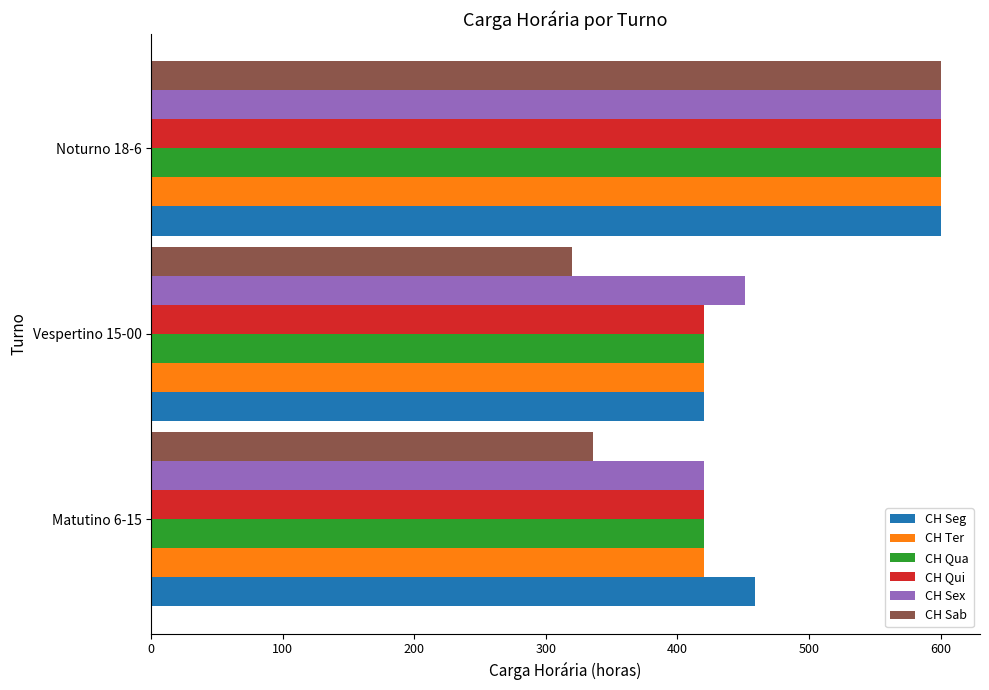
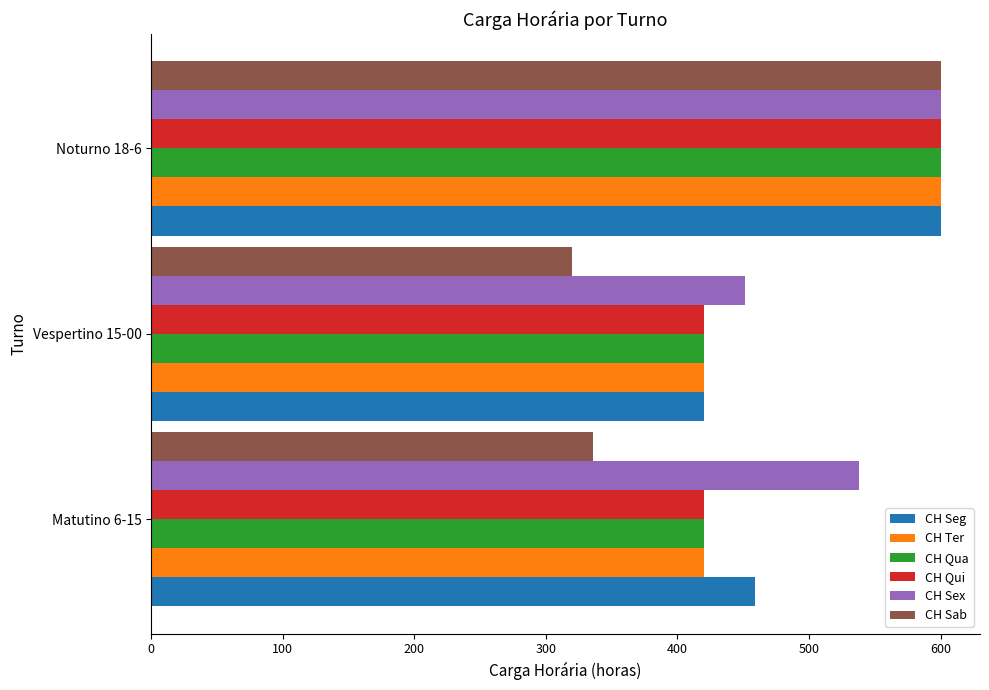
  {
    "CH Seg": {
      "Noturno 18-6": 600,
      "Vespertino 15-00": 420,
      "Matutino 6-15": 459
    },
    "CH Ter": {
      "Noturno 18-6": 600,
      "Vespertino 15-00": 420,
      "Matutino 6-15": 420
    },
    "CH Qua": {
      "Noturno 18-6": 600,
      "Vespertino 15-00": 420,
      "Matutino 6-15": 420
    },
    "CH Qui": {
      "Noturno 18-6": 600,
      "Vespertino 15-00": 420,
      "Matutino 6-15": 420
    },
    "CH Sex": {
      "Noturno 18-6": 600,
      "Vespertino 15-00": 451,
-     "Matutino 6-15": 420
+     "Matutino 6-15": 538
    },
    "CH Sab": {
      "Noturno 18-6": 600,
      "Vespertino 15-00": 320,
      "Matutino 6-15": 336
    }
  }
